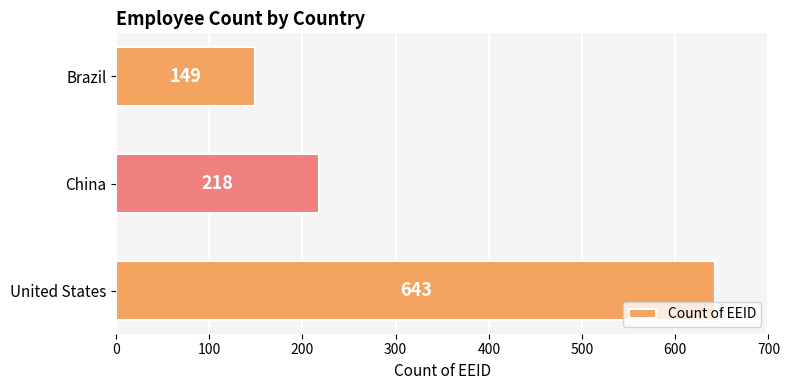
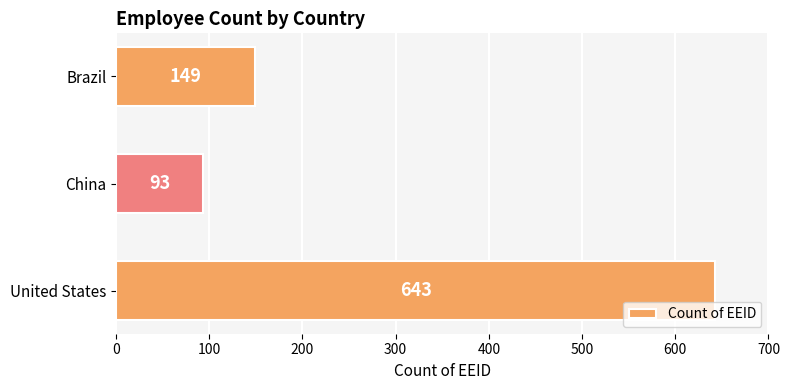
  {
    "Brazil": 149,
-   "China": 218,
+   "China": 93,
    "United States": 643
  }
